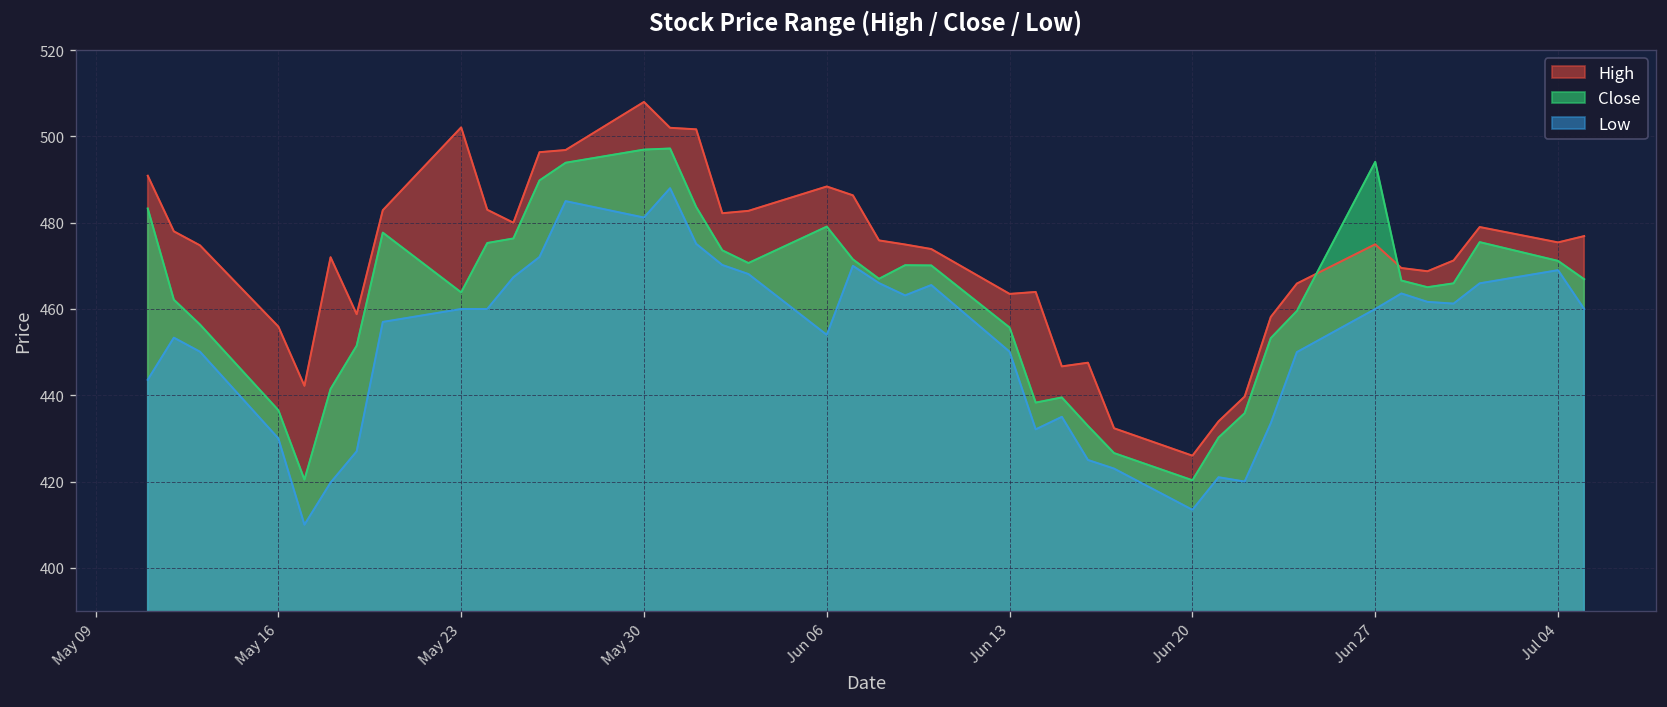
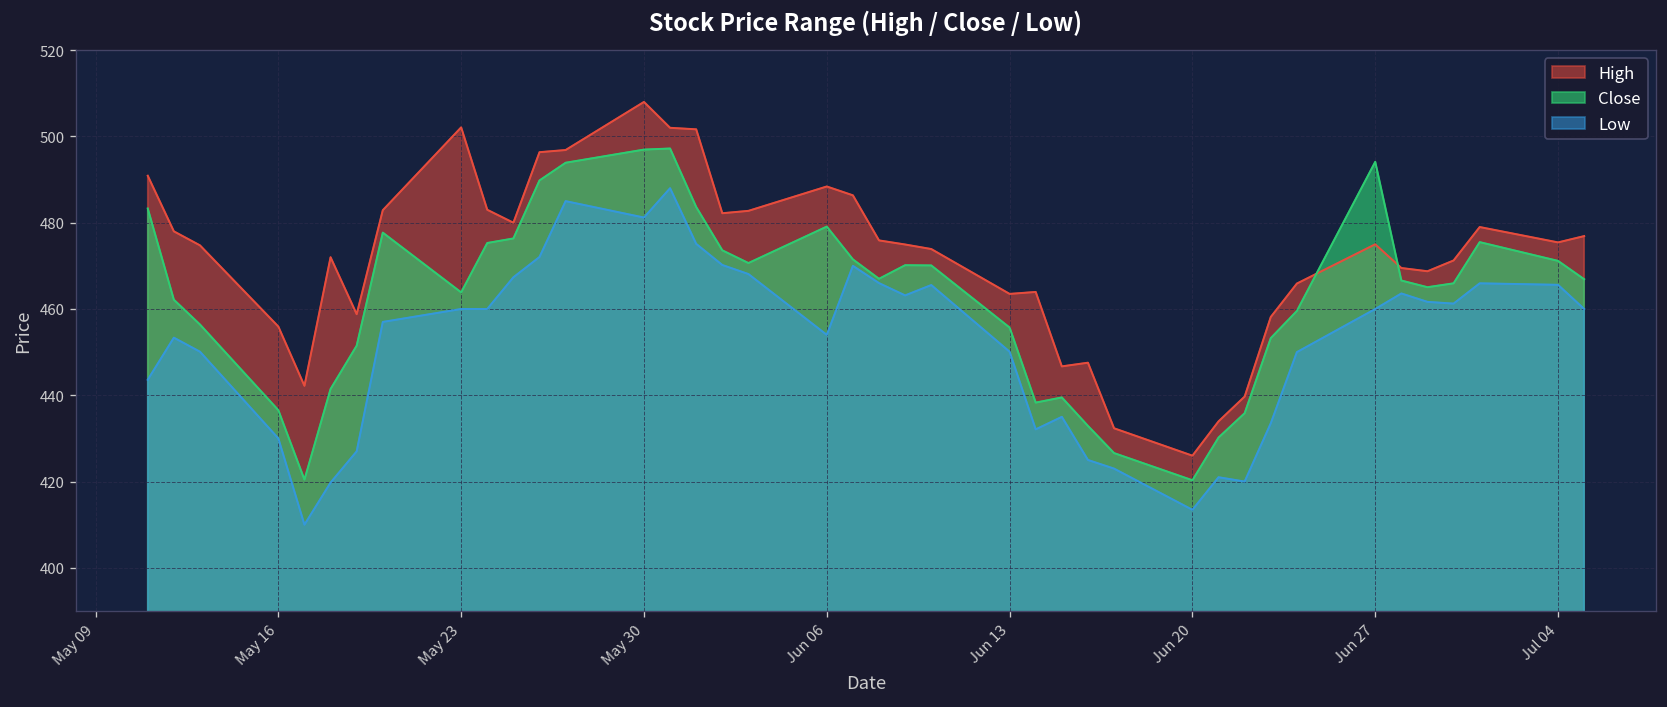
  {
    "High": {
      "May 16": 456,
      "May 23": 502,
      "May 30": 508,
      "Jun 06": 488,
      "Jun 13": 464,
      "Jun 20": 426,
      "Jun 27": 475,
      "Jul 04": 475
    },
    "Close": {
      "May 16": 437,
      "May 23": 464,
      "May 30": 497,
      "Jun 06": 479,
      "Jun 13": 456,
      "Jun 20": 420,
      "Jun 27": 494,
      "Jul 04": 471
    },
    "Low": {
      "May 16": 430,
      "May 23": 460,
      "May 30": 481,
      "Jun 06": 454,
      "Jun 13": 450,
      "Jun 20": 413,
      "Jun 27": 460,
-     "Jul 04": 469
+     "Jul 04": 466
    }
  }
